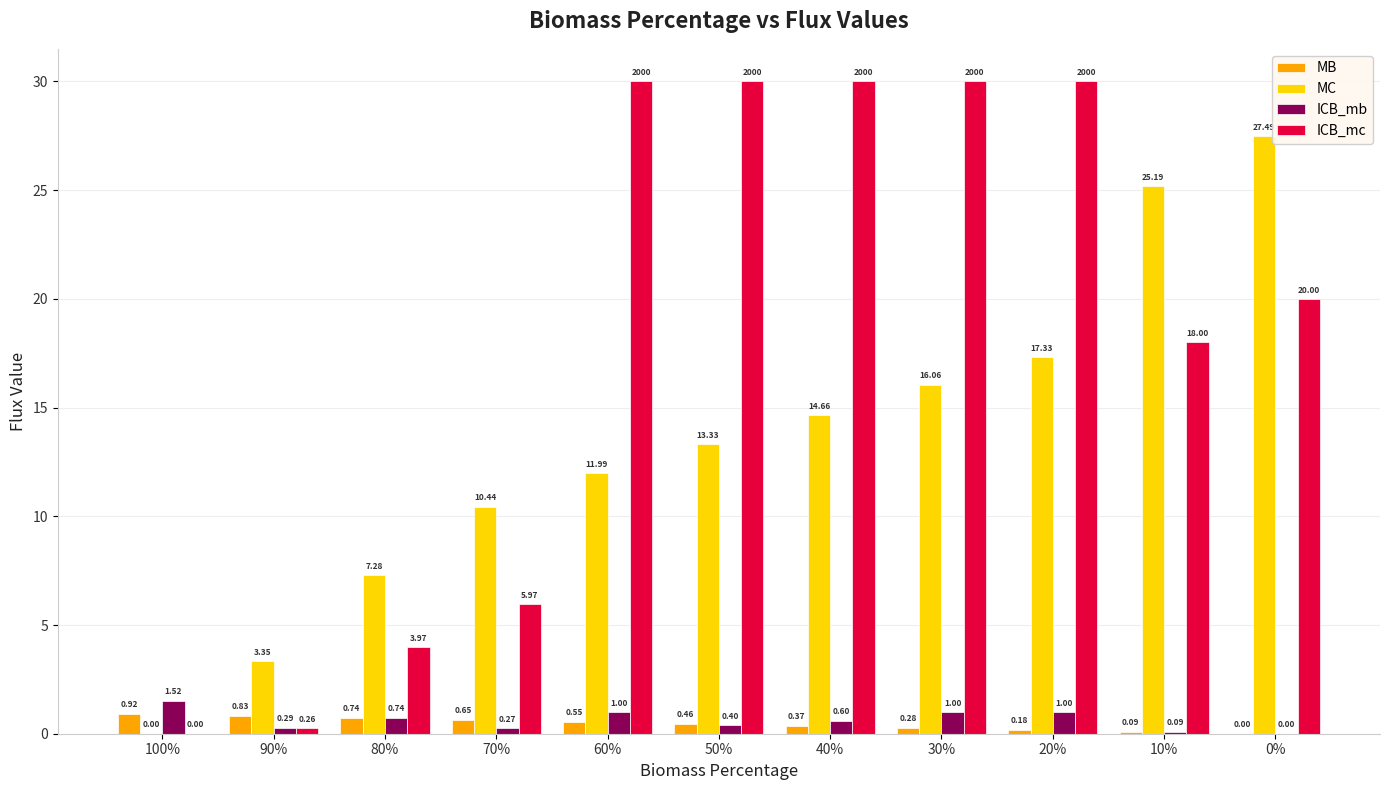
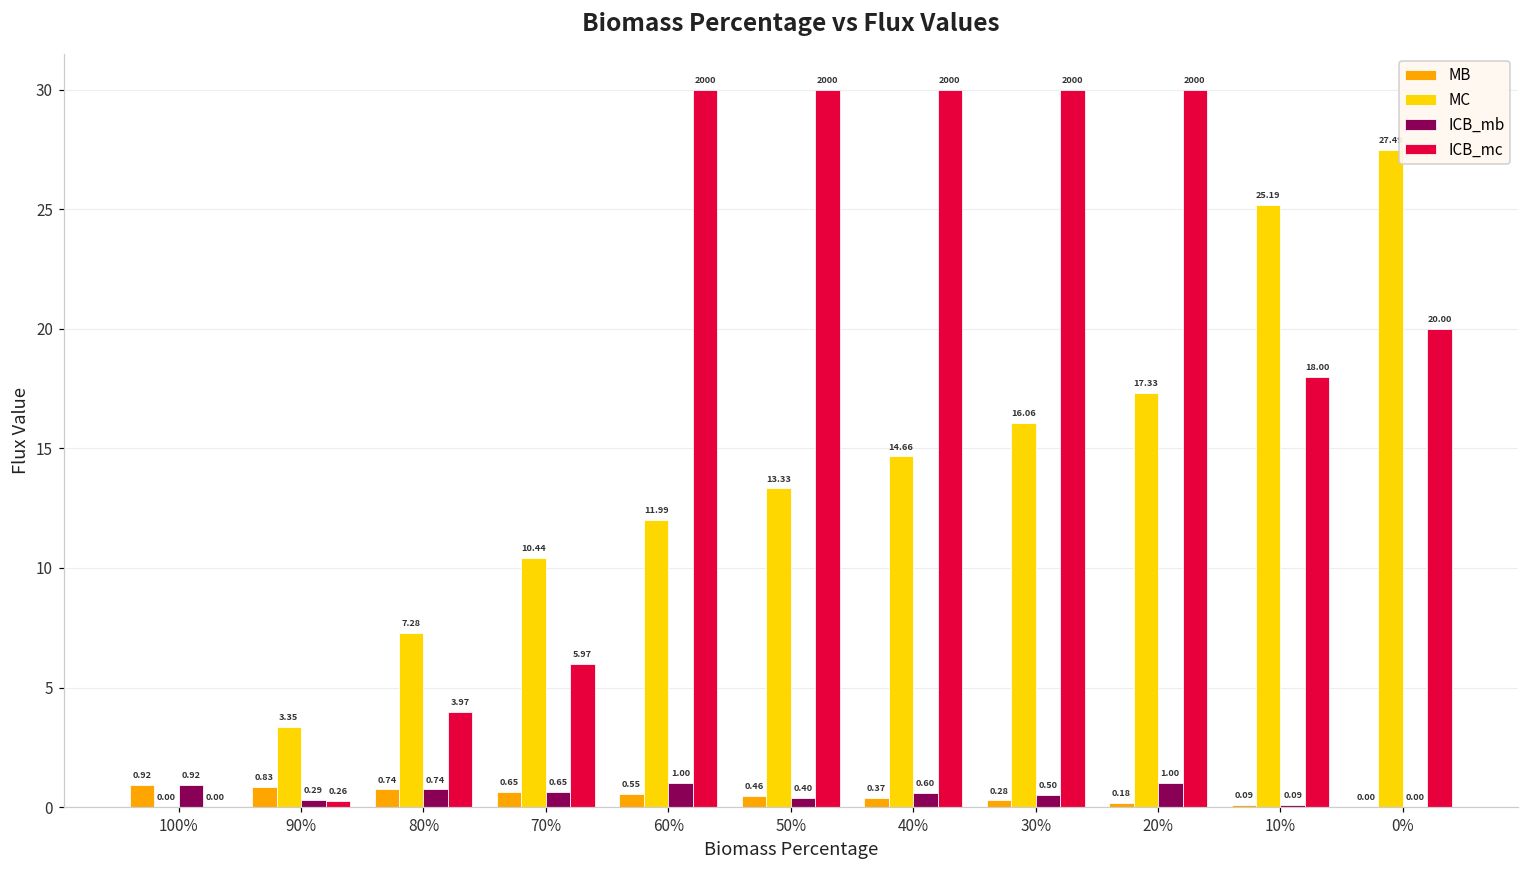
  {
    "ICB_mb": {
-     "100%": 1.52,
+     "100%": 0.92,
      "90%": 0.29,
      "80%": 0.74,
-     "70%": 0.27,
+     "70%": 0.65,
      "60%": 1.00,
      "50%": 0.40,
      "40%": 0.60,
-     "30%": 1.00,
+     "30%": 0.50,
      "20%": 1.00,
      "10%": 0.09,
      "0%": 0.00
    },
    "ICB_mc": {
      "100%": 0.00,
      "90%": 0.26,
      "80%": 3.97,
      "70%": 5.97,
      "10%": 18.00,
      "0%": 20.00
    }
  }
